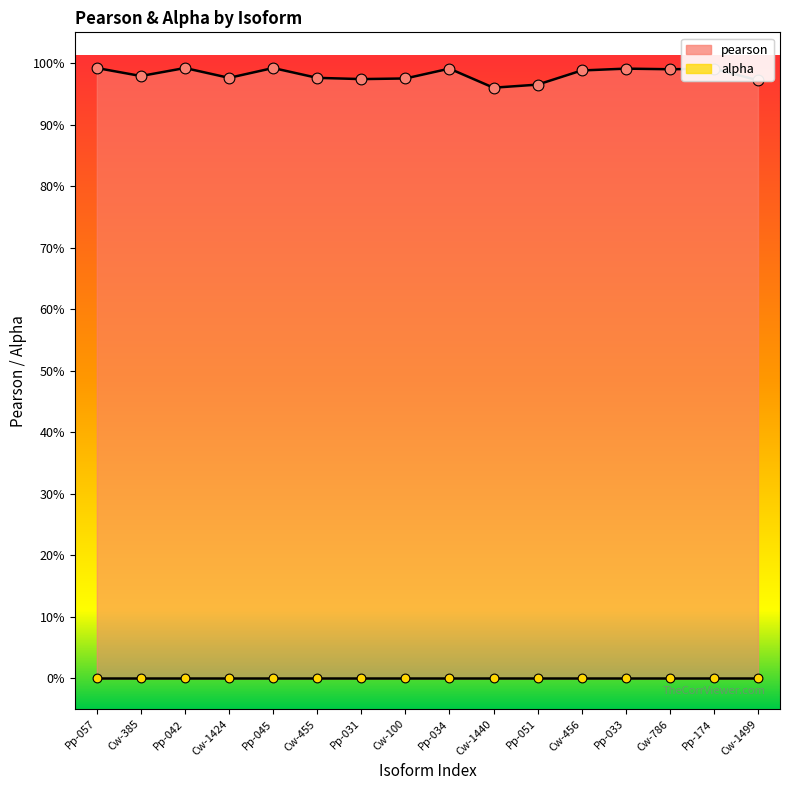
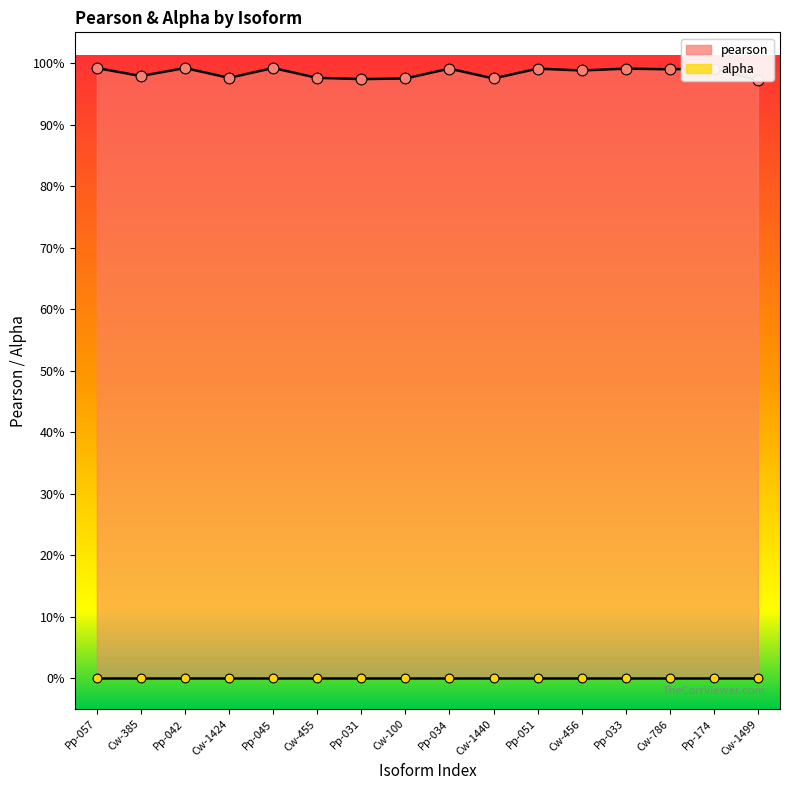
  {
    "pearson": {
      "Pp-057": "99%",
      "Cw-385": "98%",
      "Pp-042": "99%",
      "Cw-1424": "98%",
      "Pp-045": "99%",
      "Cw-455": "98%",
      "Pp-031": "97%",
      "Cw-100": "98%",
      "Pp-034": "99%",
-     "Cw-1440": "96%",
-     "Pp-051": "97%",
+     "Cw-1440": "98%",
+     "Pp-051": "99%",
      "Cw-456": "99%",
      "Pp-033": "99%",
      "Cw-786": "99%"
    },
    "alpha": {
      "Pp-057": "0%",
      "Cw-385": "0%",
      "Pp-042": "0%",
      "Cw-1424": "0%",
      "Pp-045": "0%",
      "Cw-455": "0%",
      "Pp-031": "0%",
      "Cw-100": "0%",
      "Pp-034": "0%",
      "Cw-1440": "0%",
      "Pp-051": "0%",
      "Cw-456": "0%",
      "Pp-033": "0%",
      "Cw-786": "0%",
      "Pp-174": "0%",
      "Cw-1499": "0%"
    }
  }
